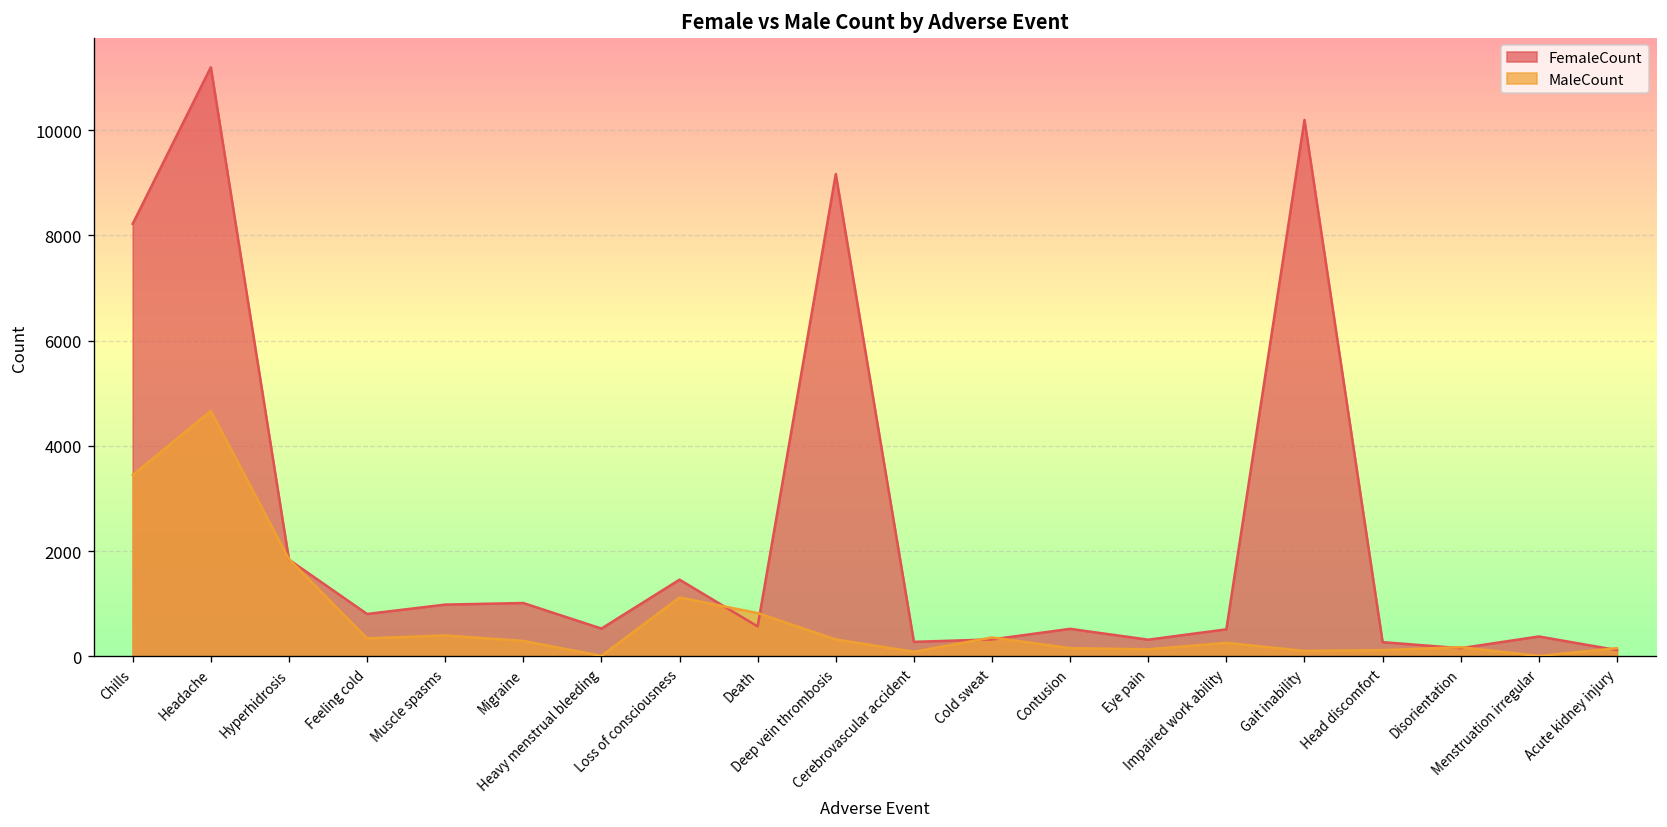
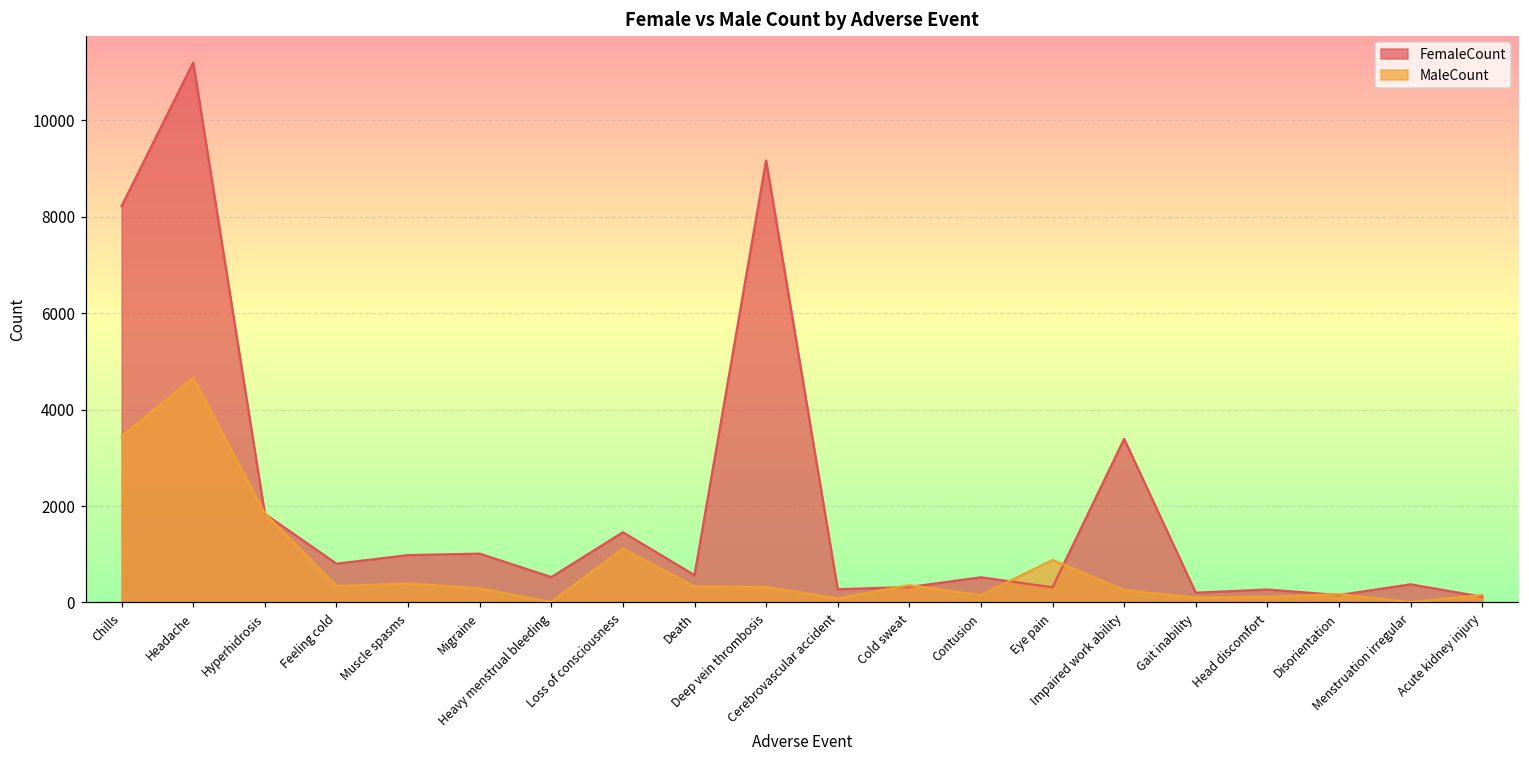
  {
    "FemaleCount": {
      "Chills": 8200,
      "Headache": 11200,
      "Feeling cold": 800,
      "Muscle spasms": 1000,
      "Migraine": 1000,
      "Heavy menstrual bleeding": 500,
      "Loss of consciousness": 1500,
      "Death": 600,
      "Deep vein thrombosis": 9200,
      "Cerebrovascular accident": 300,
      "Contusion": 500,
      "Eye pain": 300,
-     "Impaired work ability": 500,
-     "Gait inability": 10200,
+     "Impaired work ability": 3400,
+     "Gait inability": 200,
      "Head discomfort": 300,
      "Menstruation irregular": 400
    },
    "MaleCount": {
      "Chills": 3400,
      "Headache": 4700,
      "Feeling cold": 300,
      "Muscle spasms": 400,
      "Migraine": 300,
      "Heavy menstrual bleeding": 0,
      "Loss of consciousness": 1100,
-     "Death": 800,
+     "Death": 300,
      "Deep vein thrombosis": 300,
      "Cerebrovascular accident": 100,
      "Contusion": 200,
-     "Eye pain": 100,
+     "Eye pain": 900,
      "Impaired work ability": 300,
      "Gait inability": 100,
      "Head discomfort": 100,
      "Menstruation irregular": 0
    }
  }
